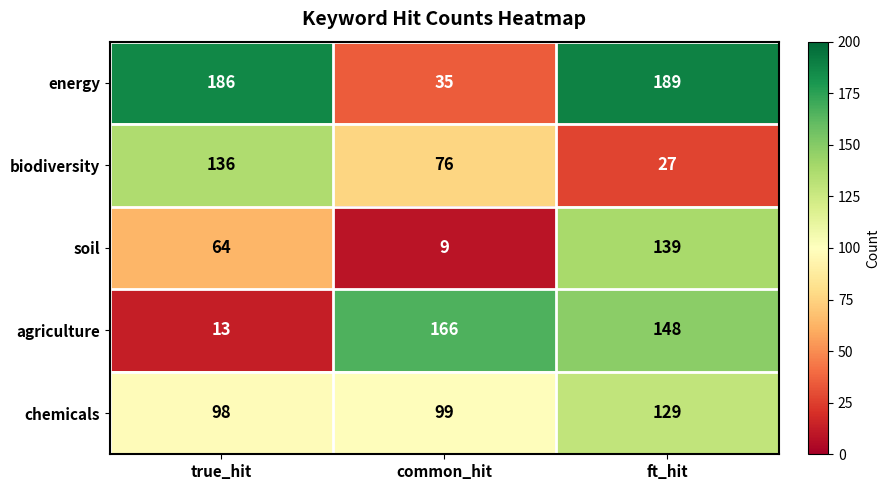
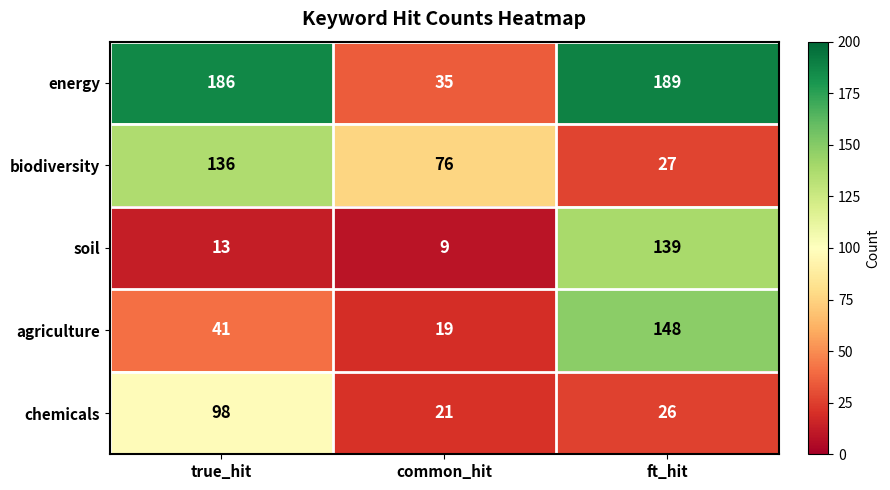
  {
    "energy": {
      "true_hit": 186,
      "common_hit": 35,
      "ft_hit": 189
    },
    "biodiversity": {
      "true_hit": 136,
      "common_hit": 76,
      "ft_hit": 27
    },
    "soil": {
-     "true_hit": 64,
+     "true_hit": 13,
      "common_hit": 9,
      "ft_hit": 139
    },
    "agriculture": {
-     "true_hit": 13,
-     "common_hit": 166,
+     "true_hit": 41,
+     "common_hit": 19,
      "ft_hit": 148
    },
    "chemicals": {
      "true_hit": 98,
-     "common_hit": 99,
-     "ft_hit": 129
+     "common_hit": 21,
+     "ft_hit": 26
    }
  }
